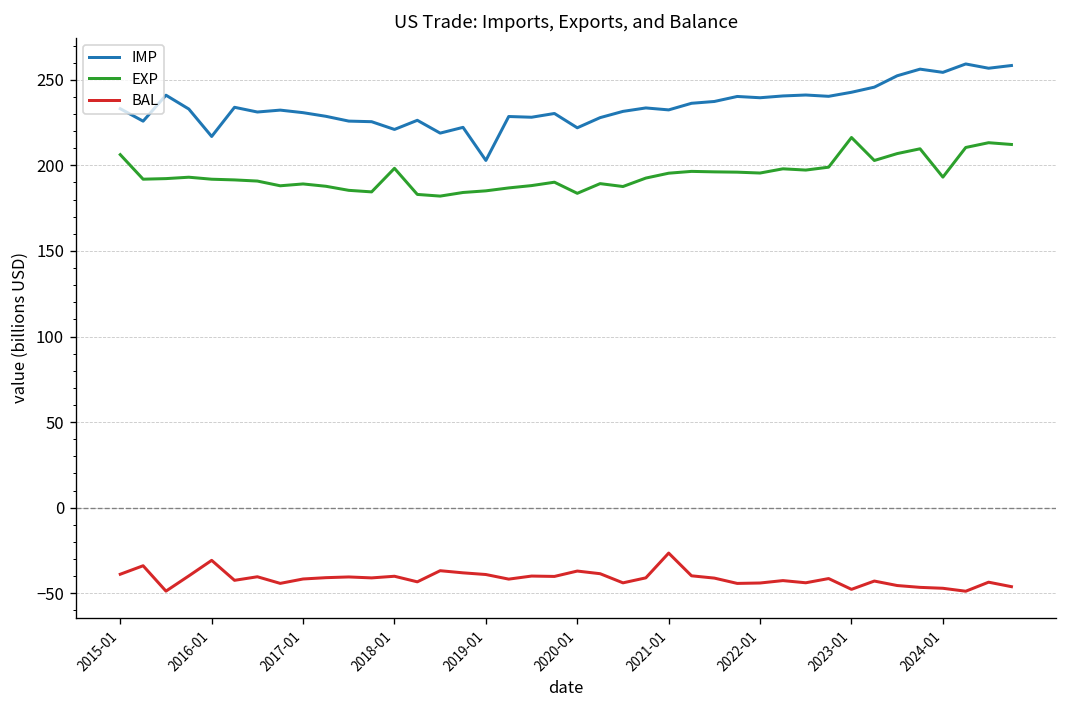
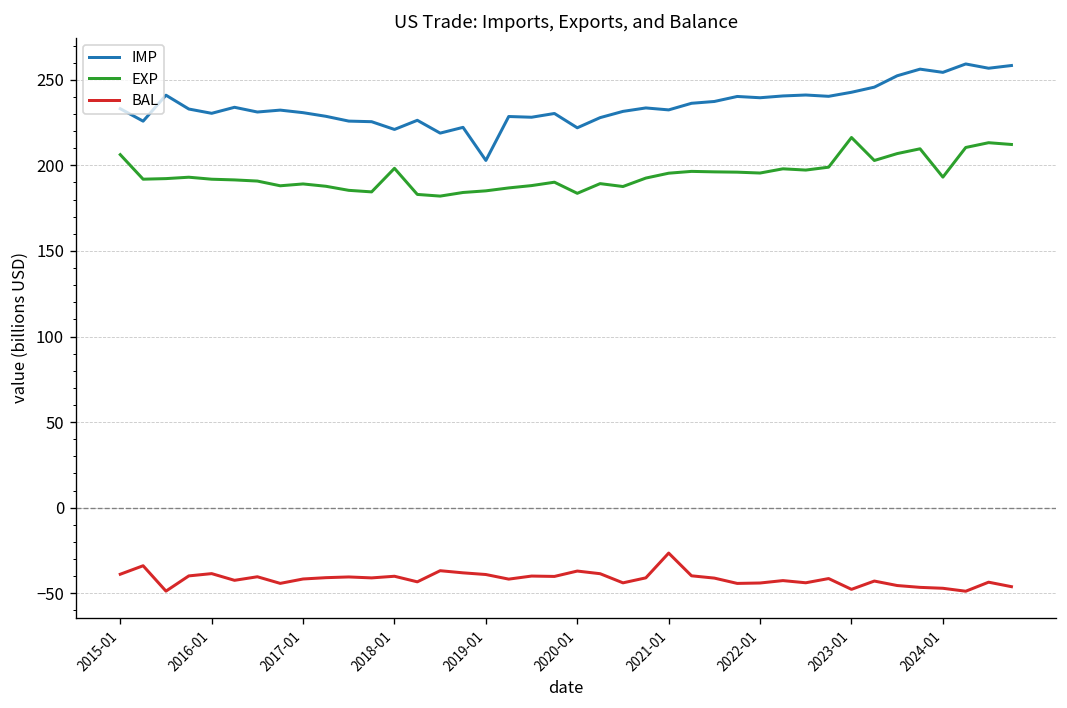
  {
    "IMP": {
-     "2016-01": 217,
+     "2016-01": 230,
      "2017-01": 231,
      "2018-01": 221,
      "2019-01": 203,
      "2020-01": 222,
      "2021-01": 232,
      "2022-01": 240,
      "2023-01": 243,
      "2024-01": 254
    },
    "EXP": {
      "2015-01": 206,
      "2016-01": 192,
      "2017-01": 189,
      "2018-01": 198,
      "2019-01": 185,
      "2020-01": 184,
      "2021-01": 195,
      "2022-01": 196,
      "2023-01": 216,
      "2024-01": 193
    },
    "BAL": {
      "2015-01": -39,
-     "2016-01": -31,
+     "2016-01": -39,
      "2017-01": -42,
      "2018-01": -40,
      "2019-01": -39,
      "2020-01": -37,
      "2021-01": -27,
      "2022-01": -44,
      "2023-01": -48,
      "2024-01": -47
    }
  }
